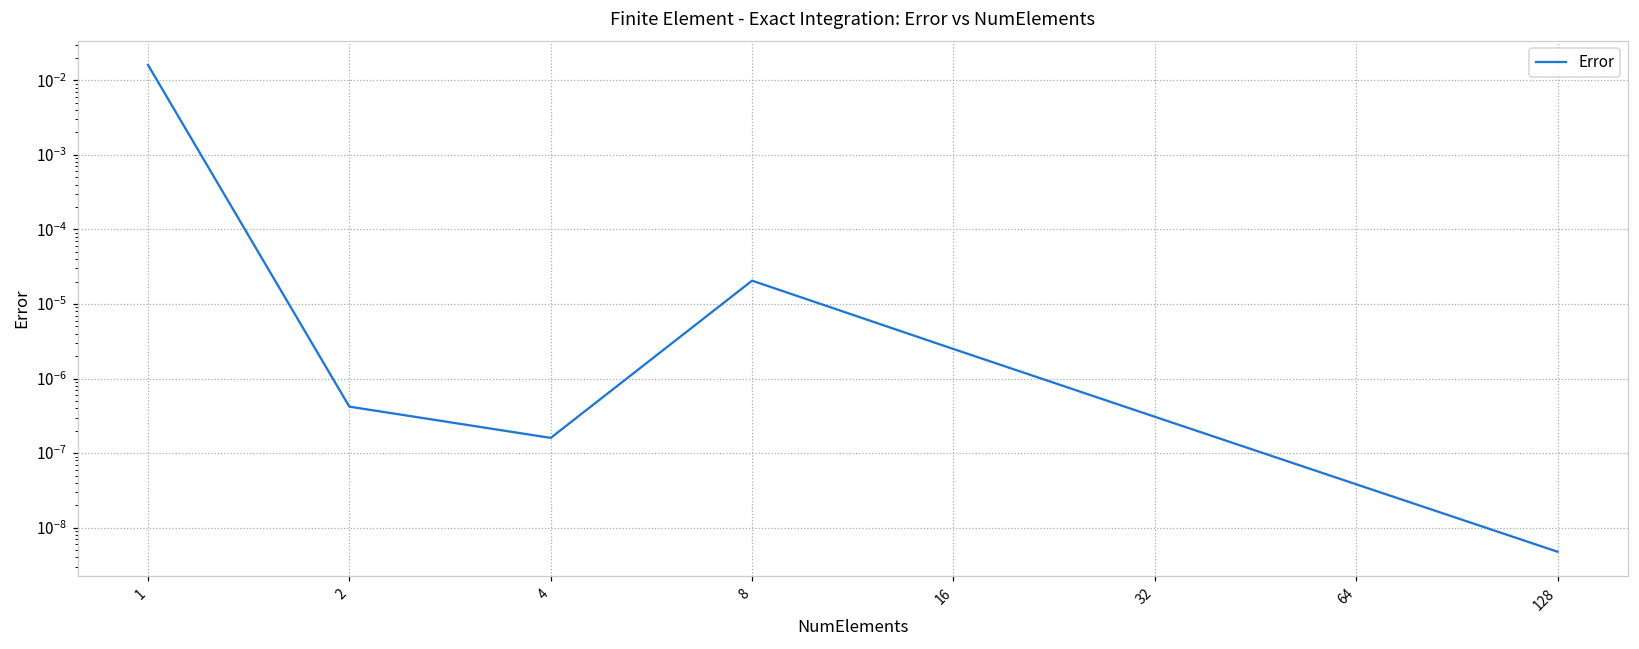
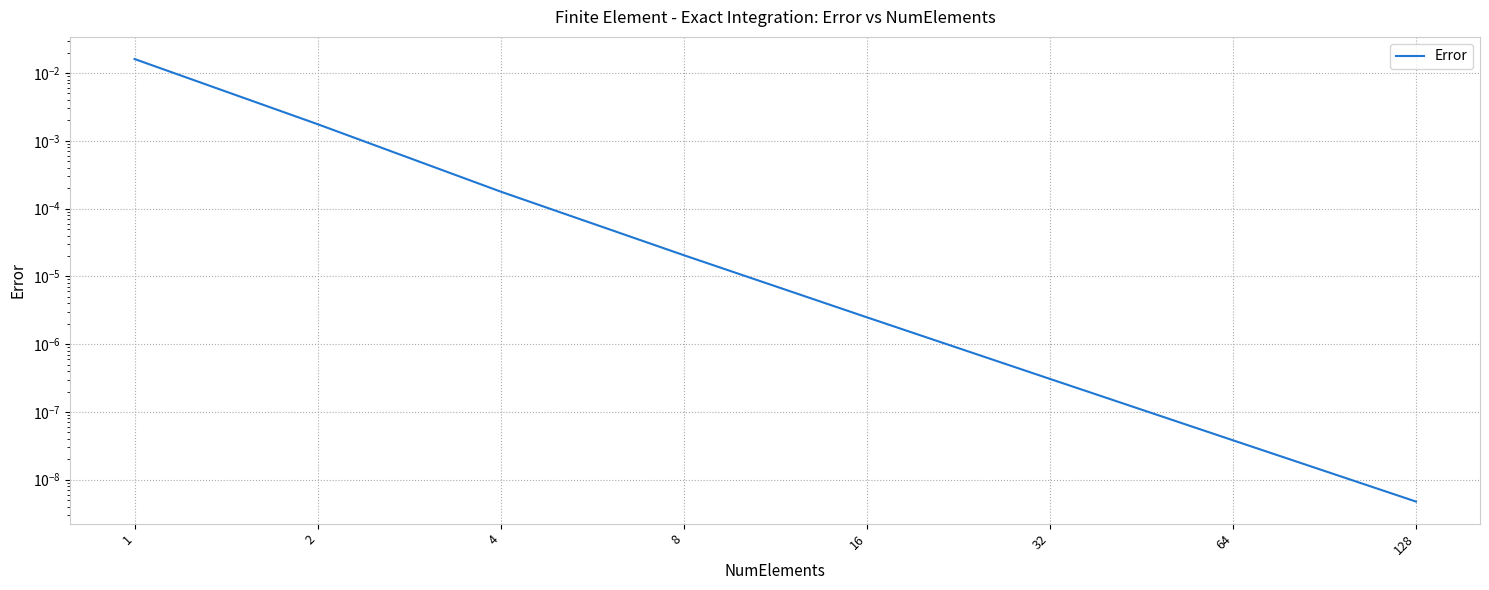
  {
    "1": 0.016,
-   "2": 0.0000004,
-   "4": 0.00000016,
+   "2": 0.0018,
+   "4": 0.00018,
    "8": 0.000021,
    "16": 0.0000025,
    "32": 0.0000003,
    "64": 0.00000004,
    "128": 0.000000005
  }
